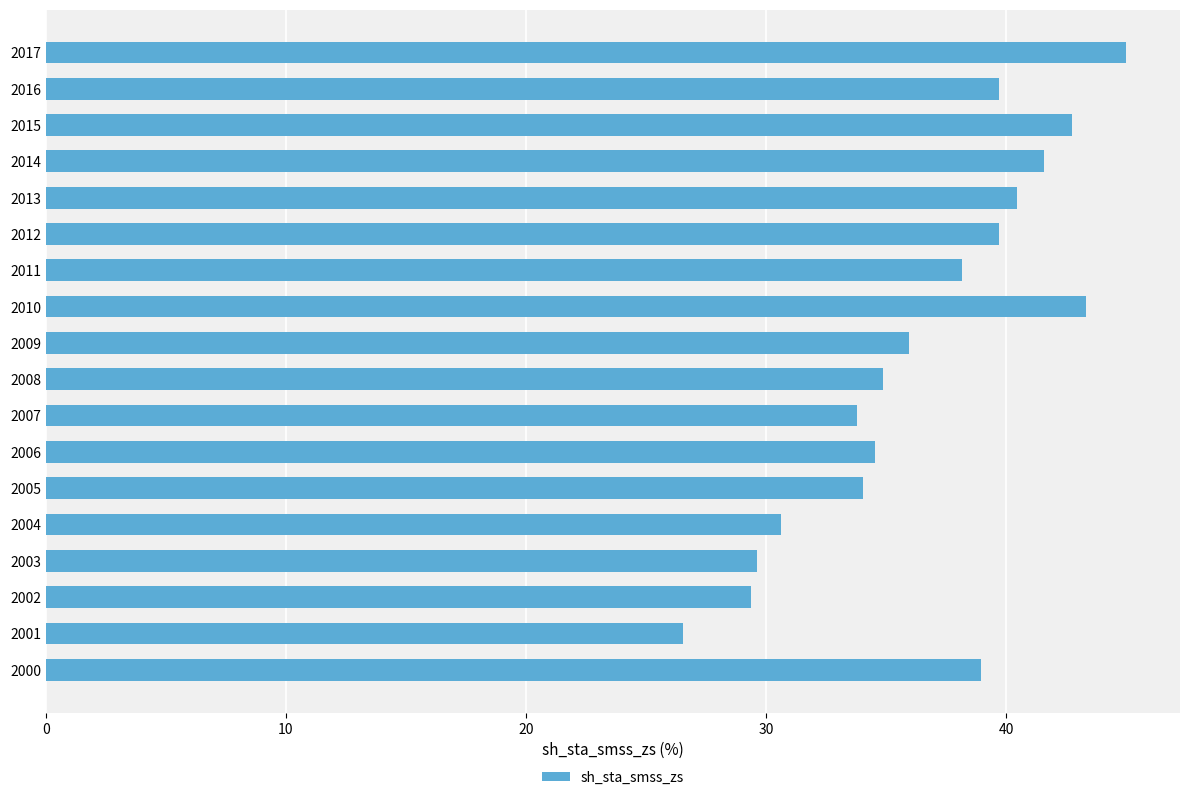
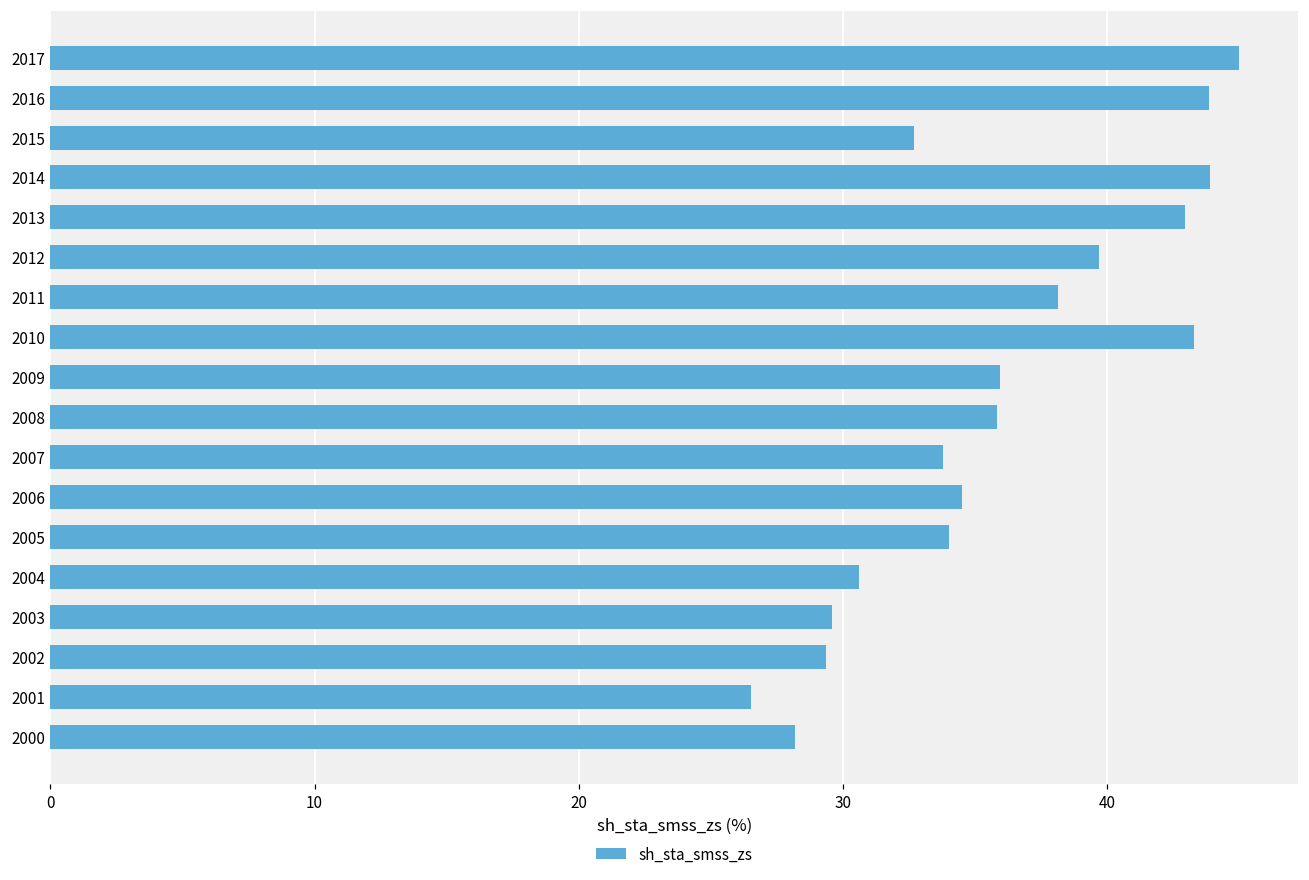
  {
    "2017": 45.0,
-   "2016": 39.7,
-   "2015": 42.7,
-   "2014": 41.6,
-   "2013": 40.4,
+   "2016": 43.9,
+   "2015": 32.7,
+   "2014": 43.9,
+   "2013": 43.0,
    "2012": 39.7,
    "2011": 38.2,
    "2010": 43.3,
    "2009": 35.9,
-   "2008": 34.9,
+   "2008": 35.8,
    "2007": 33.8,
    "2006": 34.5,
    "2005": 34.0,
    "2004": 30.6,
    "2003": 29.6,
    "2002": 29.4,
    "2001": 26.5,
-   "2000": 39.0
+   "2000": 28.2
  }
